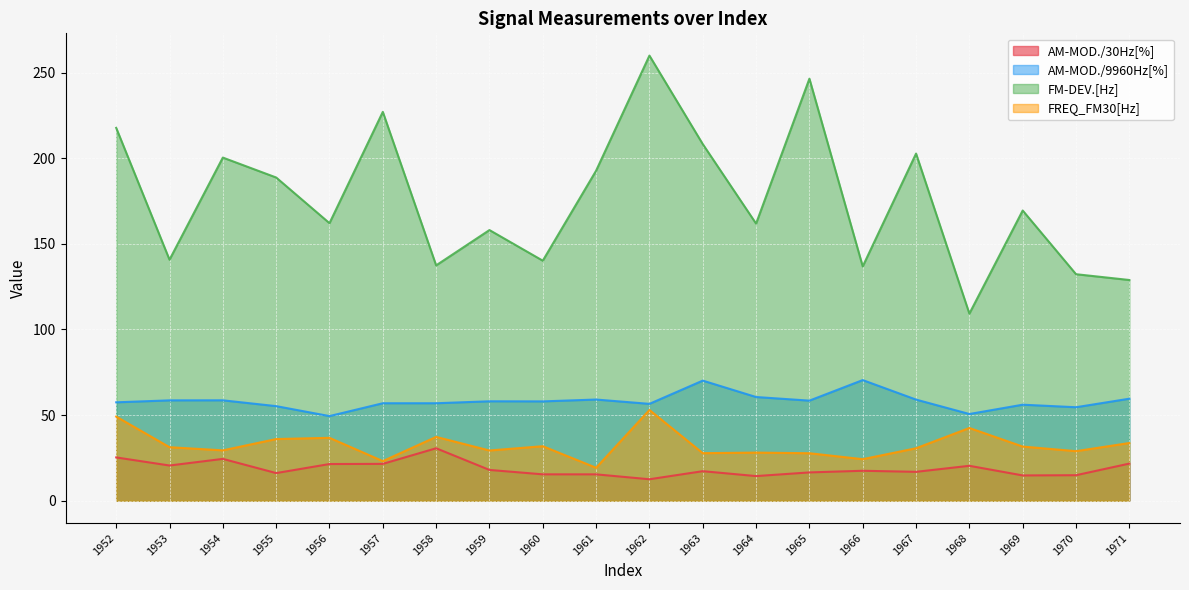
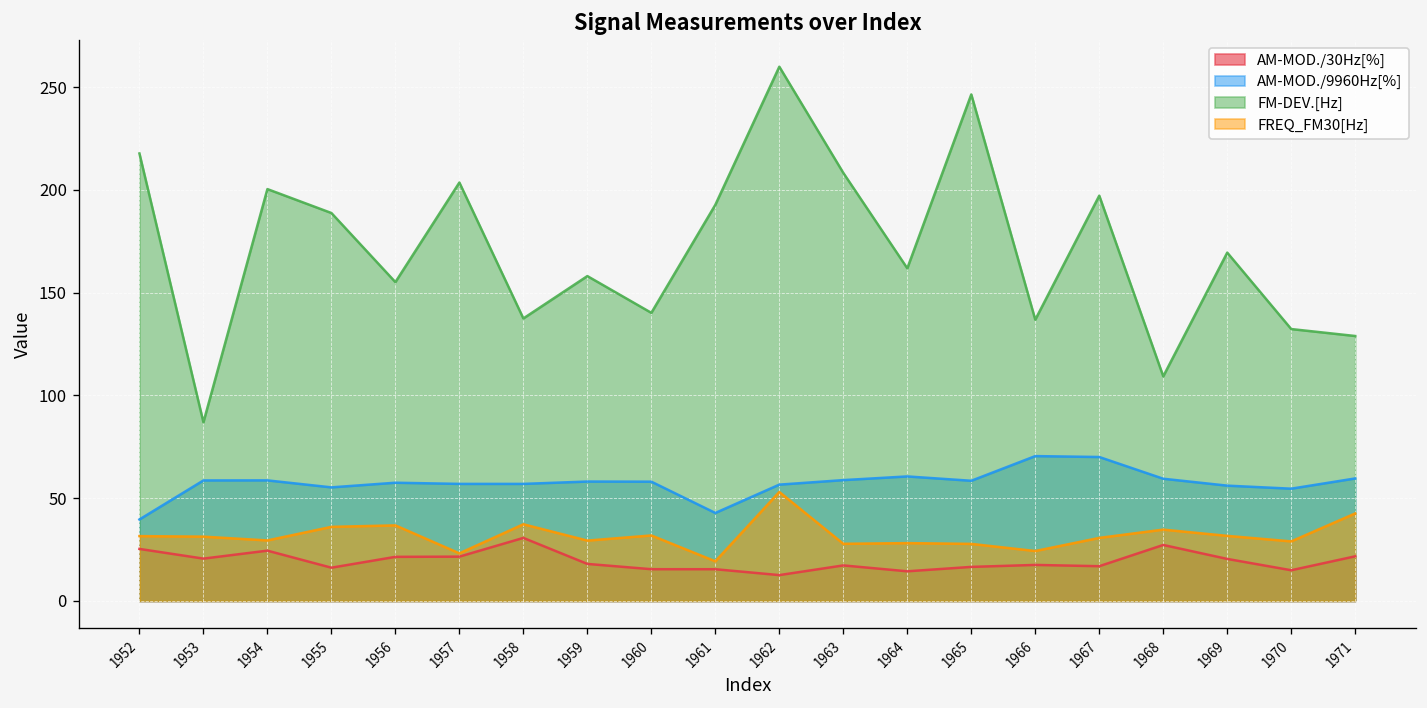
  {
    "AM-MOD./30Hz[%]": {
      "1952": 25,
      "1953": 21,
      "1954": 24,
      "1955": 16,
      "1956": 21,
      "1957": 22,
      "1958": 31,
      "1959": 18,
      "1960": 15,
      "1961": 15,
      "1962": 13,
      "1963": 17,
      "1964": 14,
      "1965": 17,
      "1966": 18,
      "1967": 17,
-     "1968": 20,
-     "1969": 15,
+     "1968": 27,
+     "1969": 20,
      "1970": 15,
      "1971": 22
    },
    "AM-MOD./9960Hz[%]": {
-     "1952": 57,
+     "1952": 40,
      "1953": 59,
      "1954": 59,
      "1955": 55,
-     "1956": 49,
+     "1956": 58,
      "1957": 57,
      "1958": 57,
      "1959": 58,
      "1960": 58,
-     "1961": 59,
+     "1961": 43,
      "1962": 57,
-     "1963": 70,
+     "1963": 59,
      "1964": 61,
      "1965": 58,
      "1966": 70,
-     "1967": 59,
-     "1968": 51,
+     "1967": 70,
+     "1968": 59,
      "1969": 56,
      "1970": 55,
      "1971": 60
    },
    "FM-DEV.[Hz]": {
      "1952": 218,
-     "1953": 141,
+     "1953": 87,
      "1954": 200,
      "1955": 189,
-     "1956": 162,
-     "1957": 227,
+     "1956": 155,
+     "1957": 204,
      "1958": 137,
      "1959": 158,
      "1960": 140,
      "1961": 193,
      "1962": 260,
      "1963": 208,
      "1964": 162,
      "1965": 246,
      "1966": 137,
-     "1967": 203,
+     "1967": 197,
      "1968": 109,
      "1969": 169,
      "1970": 132,
      "1971": 129
    },
    "FREQ_FM30[Hz]": {
-     "1952": 49,
+     "1952": 32,
      "1953": 31,
      "1954": 29,
      "1955": 36,
      "1956": 37,
      "1957": 23,
      "1958": 37,
      "1959": 29,
      "1960": 32,
      "1961": 19,
      "1962": 53,
      "1963": 28,
      "1964": 28,
      "1965": 28,
      "1966": 24,
      "1967": 31,
-     "1968": 43,
+     "1968": 35,
      "1969": 32,
      "1970": 29,
-     "1971": 34
+     "1971": 43
    }
  }
